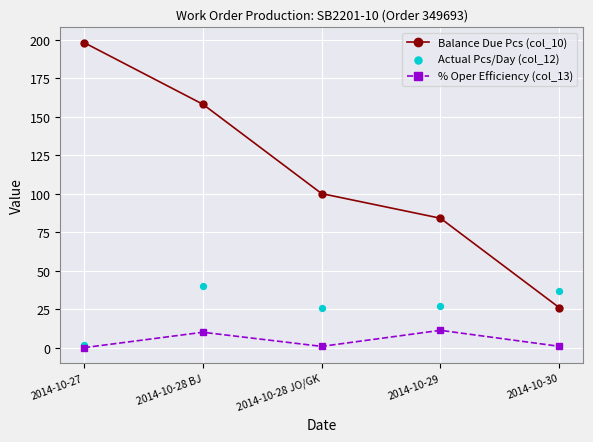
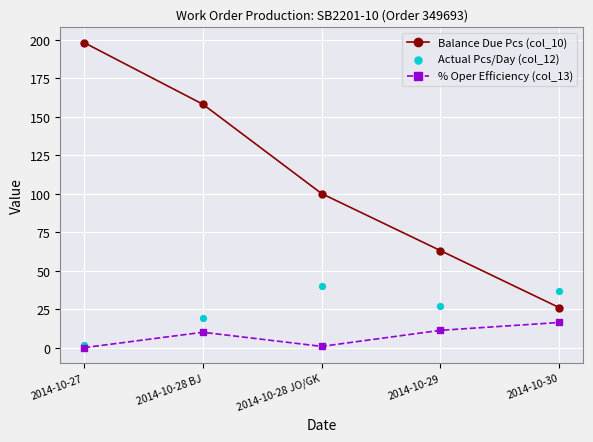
  {
    "Balance Due Pcs (col_10)": {
      "2014-10-27": 198,
      "2014-10-28 BJ": 158,
      "2014-10-28 JO/GK": 100,
-     "2014-10-29": 84,
+     "2014-10-29": 63,
      "2014-10-30": 26
    },
    "Actual Pcs/Day (col_12)": {
-     "2014-10-28 BJ": 40,
-     "2014-10-28 JO/GK": 26
+     "2014-10-28 BJ": 19,
+     "2014-10-28 JO/GK": 40
    },
    "% Oper Efficiency (col_13)": {
      "2014-10-27": 0,
      "2014-10-28 BJ": 10,
      "2014-10-28 JO/GK": 1,
      "2014-10-29": 11,
-     "2014-10-30": 1
+     "2014-10-30": 16
    }
  }
